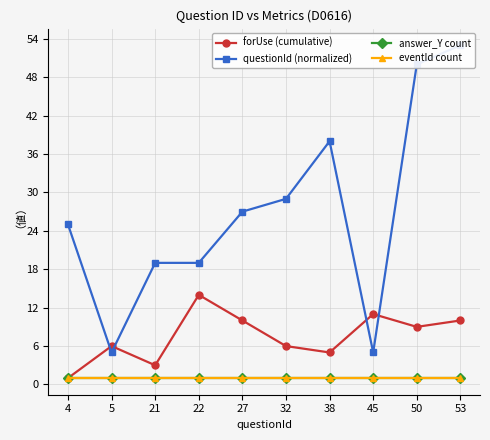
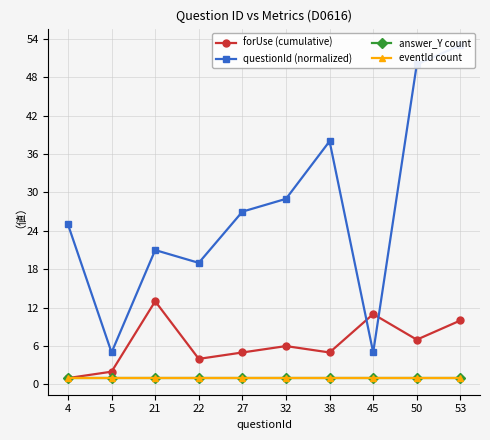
  {
    "forUse (cumulative)": {
-     "5": 6,
-     "21": 3,
-     "22": 14,
-     "27": 10,
+     "5": 2,
+     "21": 13,
+     "22": 4,
+     "27": 5,
      "32": 6,
      "38": 5,
      "45": 11,
-     "50": 9,
+     "50": 7,
      "53": 10
    },
    "questionId (normalized)": {
      "4": 25,
      "5": 5,
-     "21": 19,
+     "21": 21,
      "22": 19,
      "27": 27,
      "32": 29,
      "38": 38,
      "45": 5
    },
    "eventId count": {
      "5": 1,
      "21": 1,
      "22": 1,
      "27": 1,
      "32": 1,
      "38": 1,
      "45": 1,
      "50": 1,
      "53": 1
    }
  }
